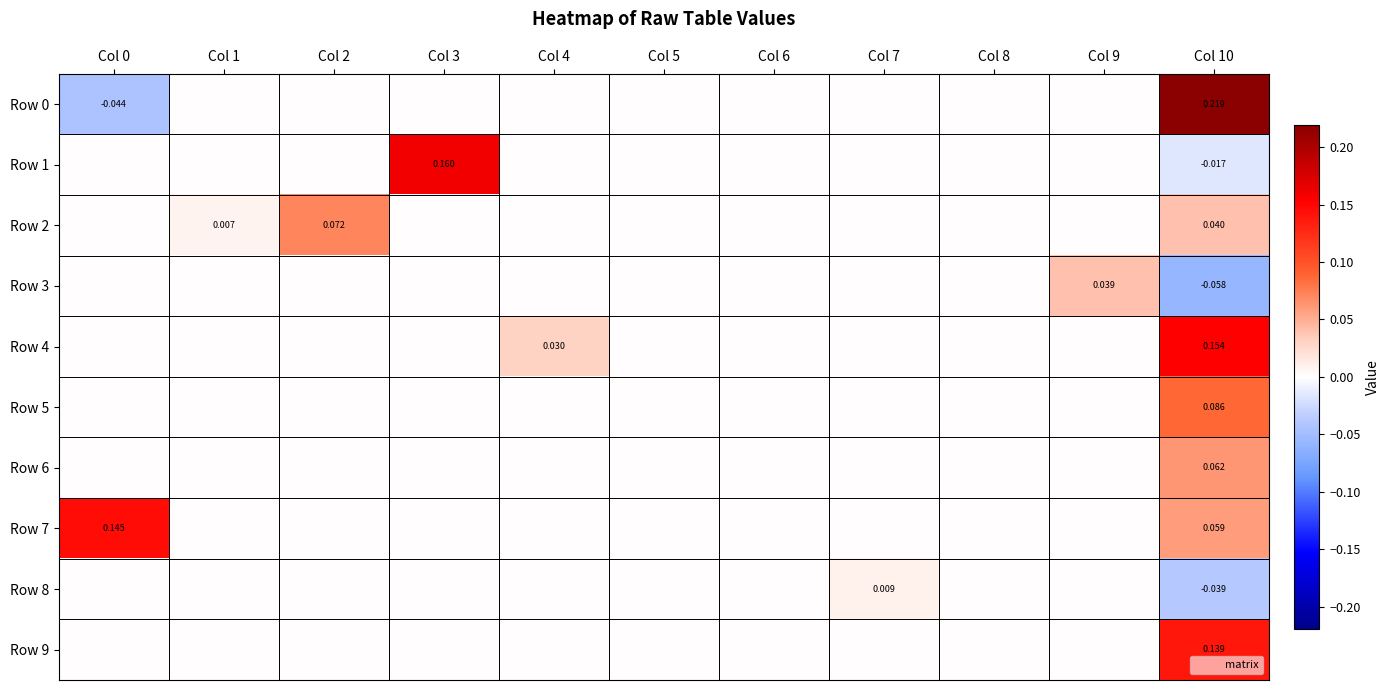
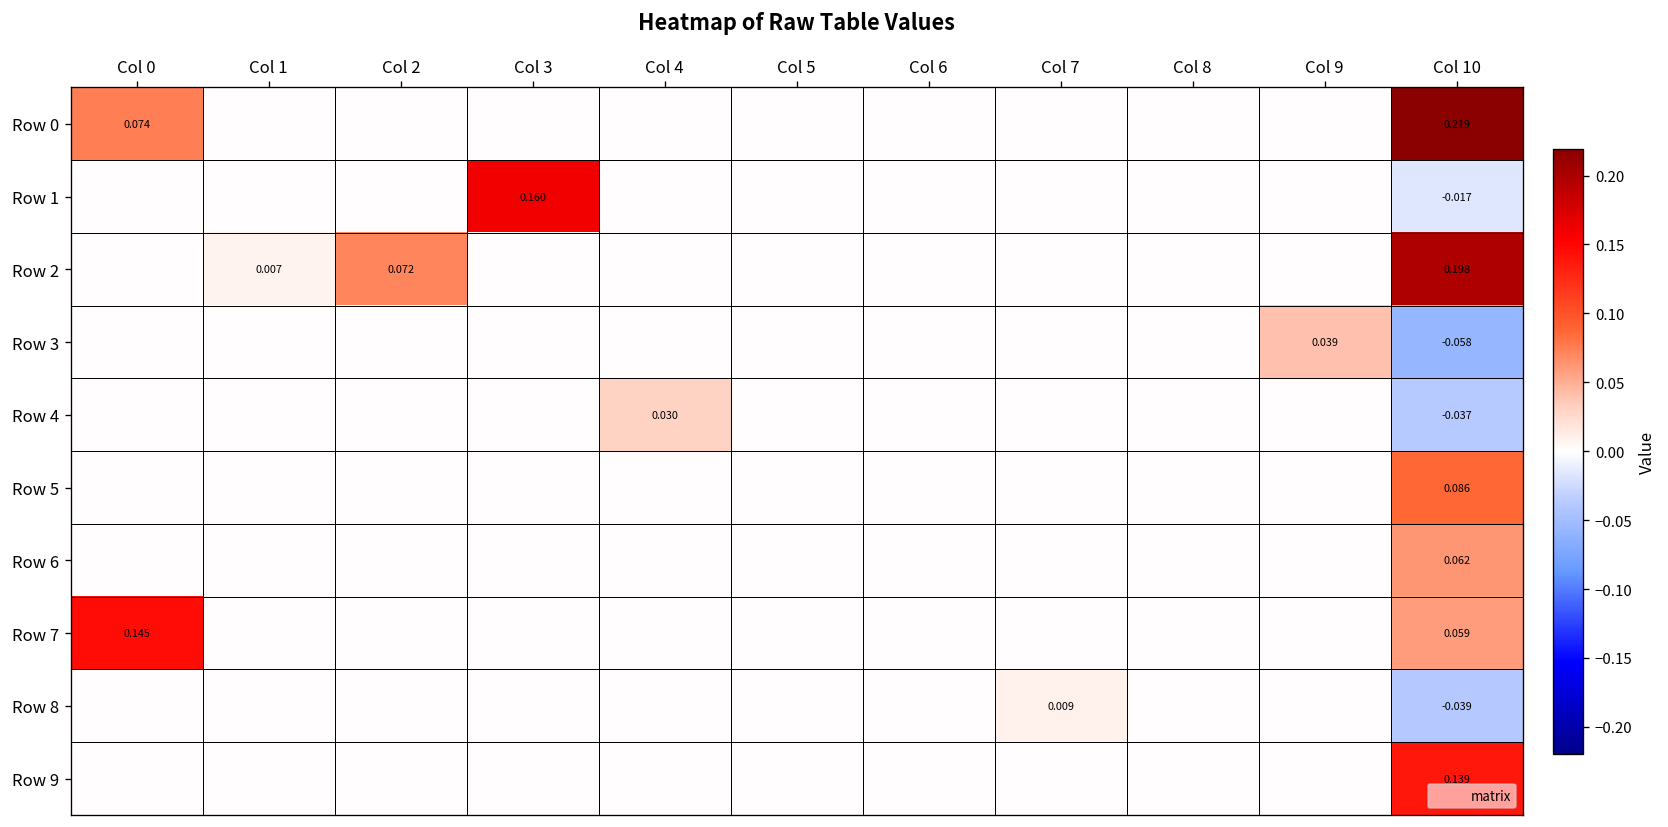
  {
    "Row 0": {
-     "Col 0": -0.044,
+     "Col 0": 0.074,
      "Col 10": 0.219
    },
    "Row 1": {
      "Col 3": 0.160,
      "Col 10": -0.017
    },
    "Row 2": {
      "Col 1": 0.007,
      "Col 2": 0.072,
-     "Col 10": 0.040
+     "Col 10": 0.198
    },
    "Row 3": {
      "Col 9": 0.039,
      "Col 10": -0.058
    },
    "Row 4": {
      "Col 4": 0.030,
-     "Col 10": 0.154
+     "Col 10": -0.037
    },
    "Row 5": {
      "Col 10": 0.086
    },
    "Row 6": {
      "Col 10": 0.062
    },
    "Row 7": {
      "Col 0": 0.145,
      "Col 10": 0.059
    },
    "Row 8": {
      "Col 7": 0.009,
      "Col 10": -0.039
    },
    "Row 9": {
      "Col 10": 0.139
    }
  }
